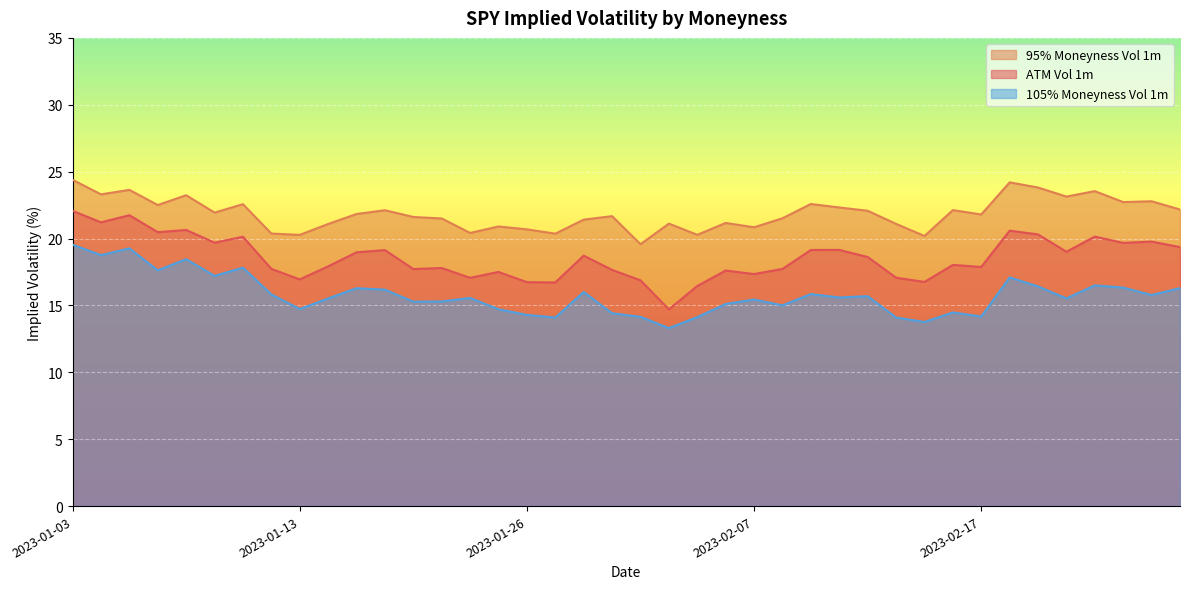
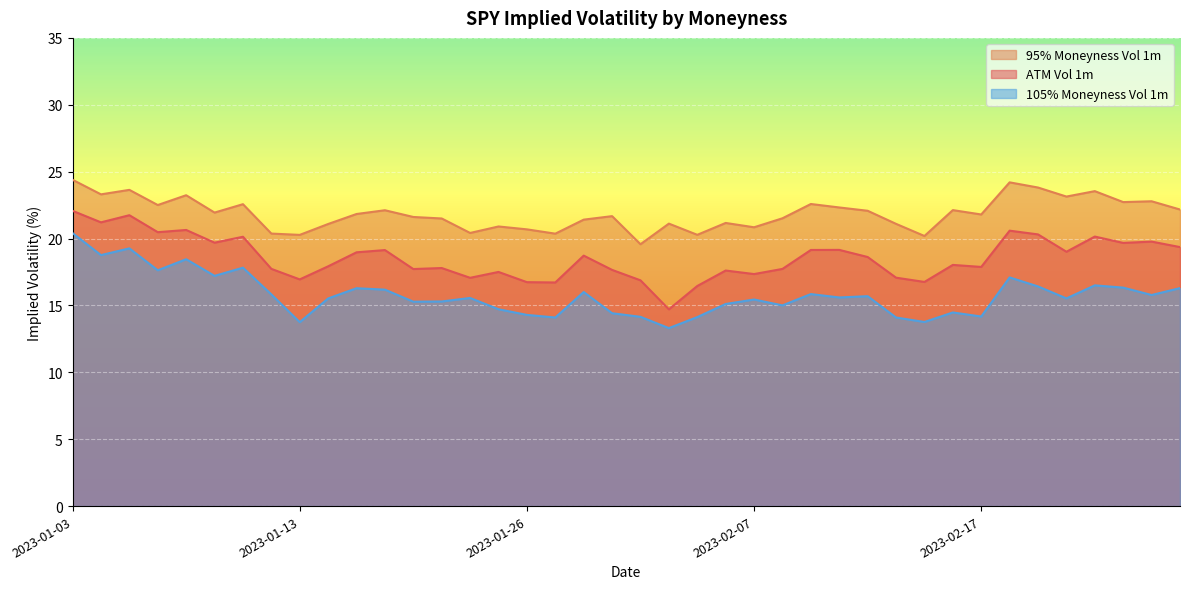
  {
    "105% Moneyness Vol 1m": {
-     "2023-01-03": 19.5,
-     "2023-01-13": 14.7,
+     "2023-01-03": 20.4,
+     "2023-01-13": 13.8,
      "2023-01-26": 14.3,
      "2023-02-07": 15.4,
      "2023-02-17": 14.2
    }
  }
